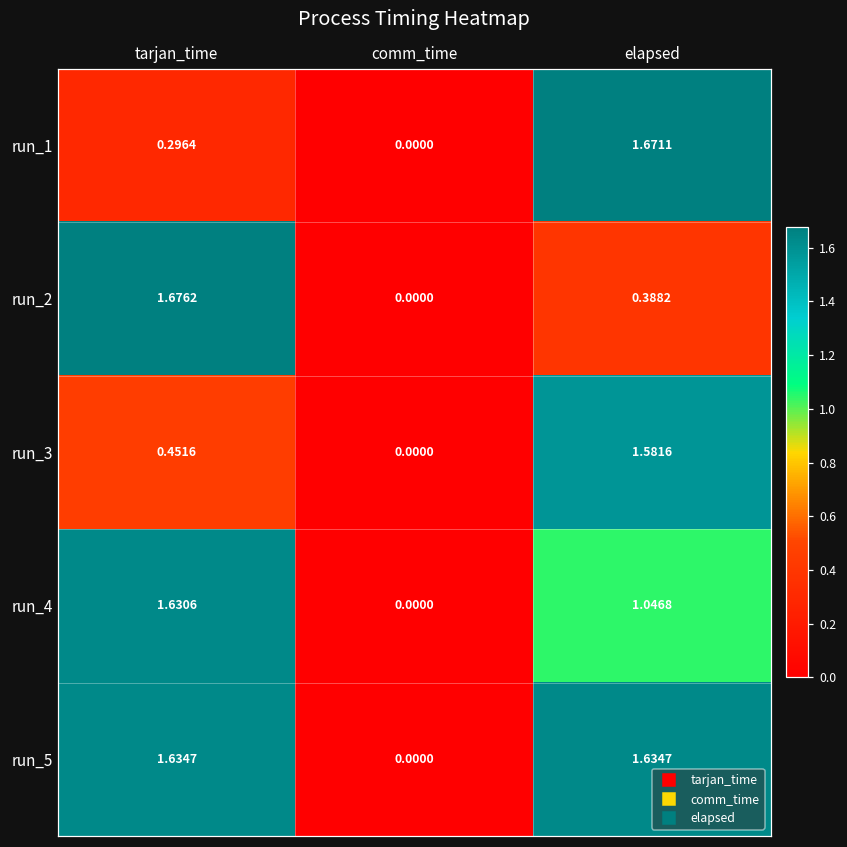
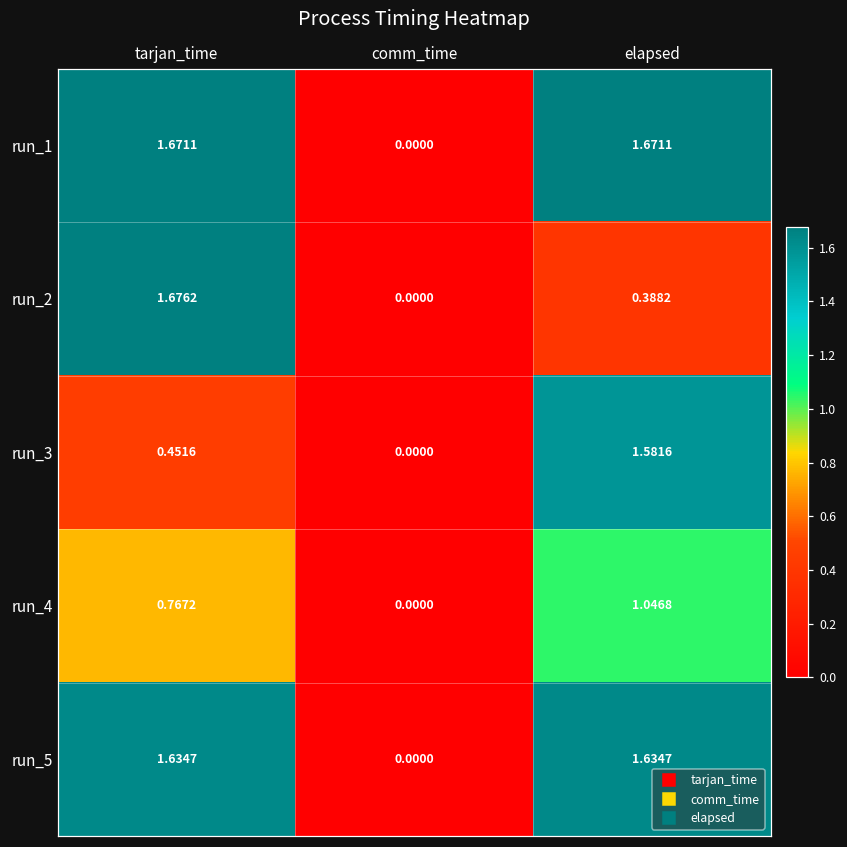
  {
    "run_1": {
-     "tarjan_time": 0.2964,
+     "tarjan_time": 1.6711,
      "comm_time": 0.0000,
      "elapsed": 1.6711
    },
    "run_2": {
      "tarjan_time": 1.6762,
      "comm_time": 0.0000,
      "elapsed": 0.3882
    },
    "run_3": {
      "tarjan_time": 0.4516,
      "comm_time": 0.0000,
      "elapsed": 1.5816
    },
    "run_4": {
-     "tarjan_time": 1.6306,
+     "tarjan_time": 0.7672,
      "comm_time": 0.0000,
      "elapsed": 1.0468
    },
    "run_5": {
      "tarjan_time": 1.6347,
      "comm_time": 0.0000,
      "elapsed": 1.6347
    }
  }
